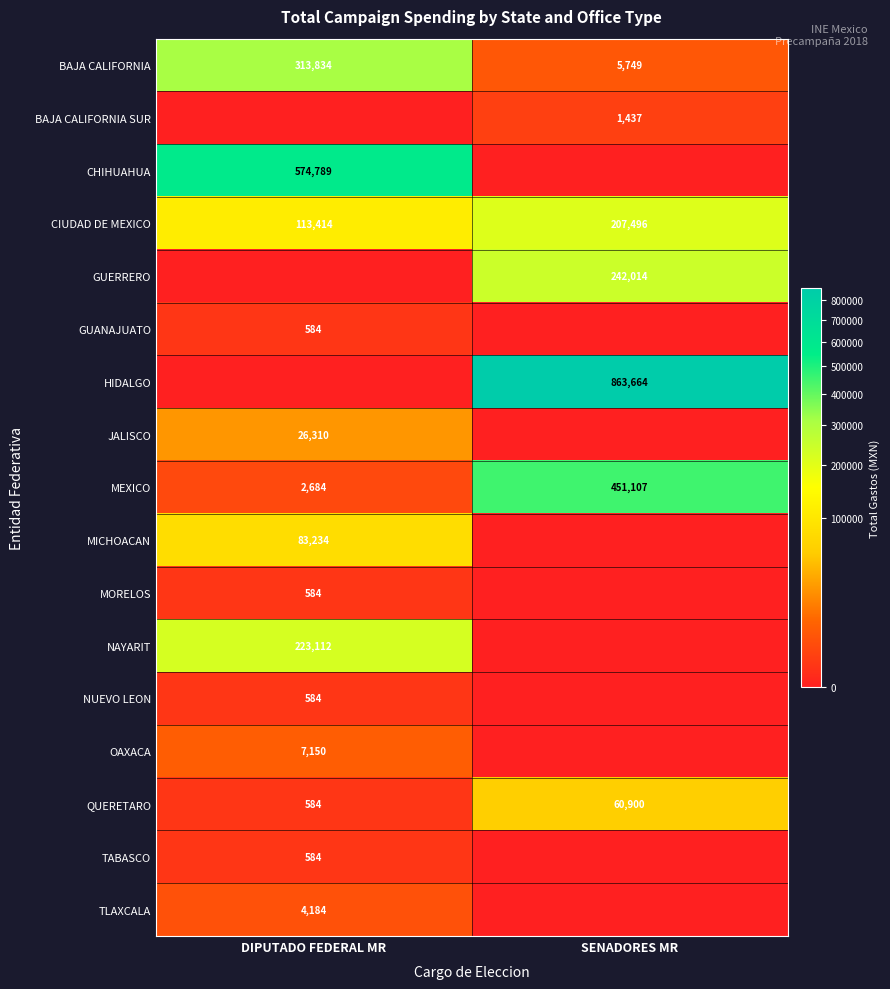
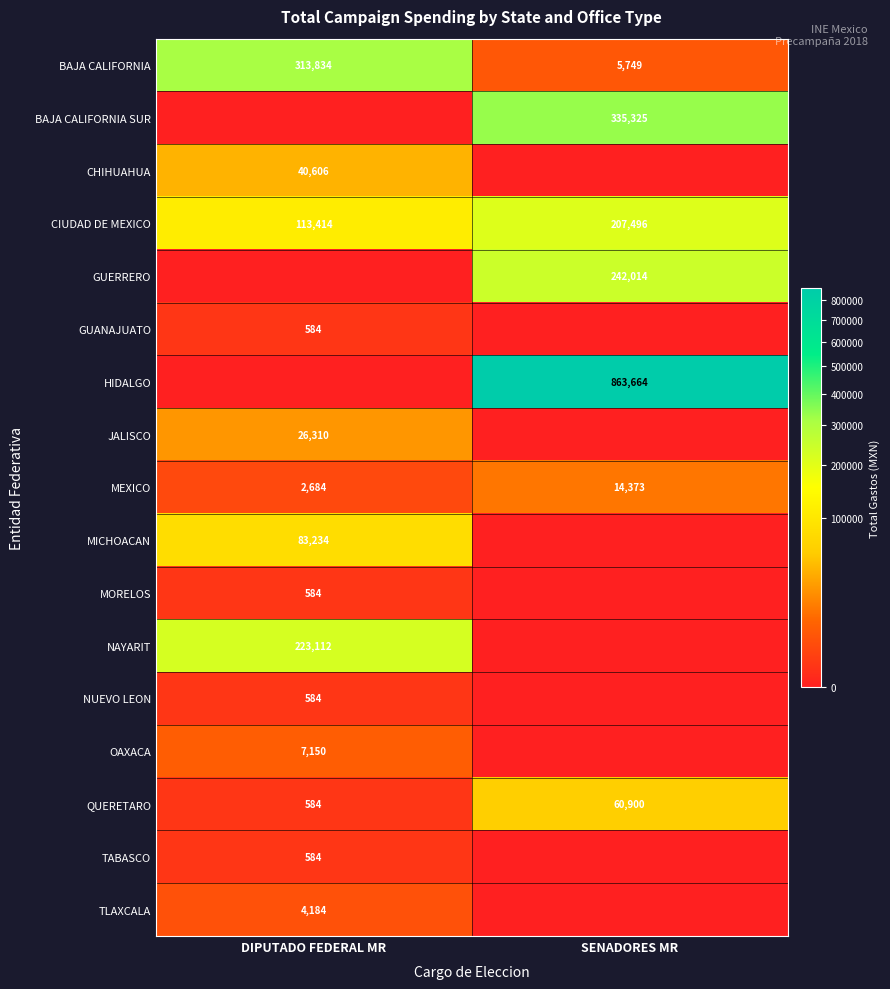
  {
    "BAJA CALIFORNIA": {
      "DIPUTADO FEDERAL MR": "313,834",
      "SENADORES MR": "5,749"
    },
    "BAJA CALIFORNIA SUR": {
-     "SENADORES MR": "1,437"
+     "SENADORES MR": "335,325"
    },
    "CHIHUAHUA": {
-     "DIPUTADO FEDERAL MR": "574,789"
+     "DIPUTADO FEDERAL MR": "40,606"
    },
    "CIUDAD DE MEXICO": {
      "DIPUTADO FEDERAL MR": "113,414",
      "SENADORES MR": "207,496"
    },
    "GUERRERO": {
      "SENADORES MR": "242,014"
    },
    "GUANAJUATO": {
      "DIPUTADO FEDERAL MR": "584"
    },
    "HIDALGO": {
      "SENADORES MR": "863,664"
    },
    "JALISCO": {
      "DIPUTADO FEDERAL MR": "26,310"
    },
    "MEXICO": {
      "DIPUTADO FEDERAL MR": "2,684",
-     "SENADORES MR": "451,107"
+     "SENADORES MR": "14,373"
    },
    "MICHOACAN": {
      "DIPUTADO FEDERAL MR": "83,234"
    },
    "MORELOS": {
      "DIPUTADO FEDERAL MR": "584"
    },
    "NAYARIT": {
      "DIPUTADO FEDERAL MR": "223,112"
    },
    "NUEVO LEON": {
      "DIPUTADO FEDERAL MR": "584"
    },
    "OAXACA": {
      "DIPUTADO FEDERAL MR": "7,150"
    },
    "QUERETARO": {
      "DIPUTADO FEDERAL MR": "584",
      "SENADORES MR": "60,900"
    },
    "TABASCO": {
      "DIPUTADO FEDERAL MR": "584"
    },
    "TLAXCALA": {
      "DIPUTADO FEDERAL MR": "4,184"
    }
  }
